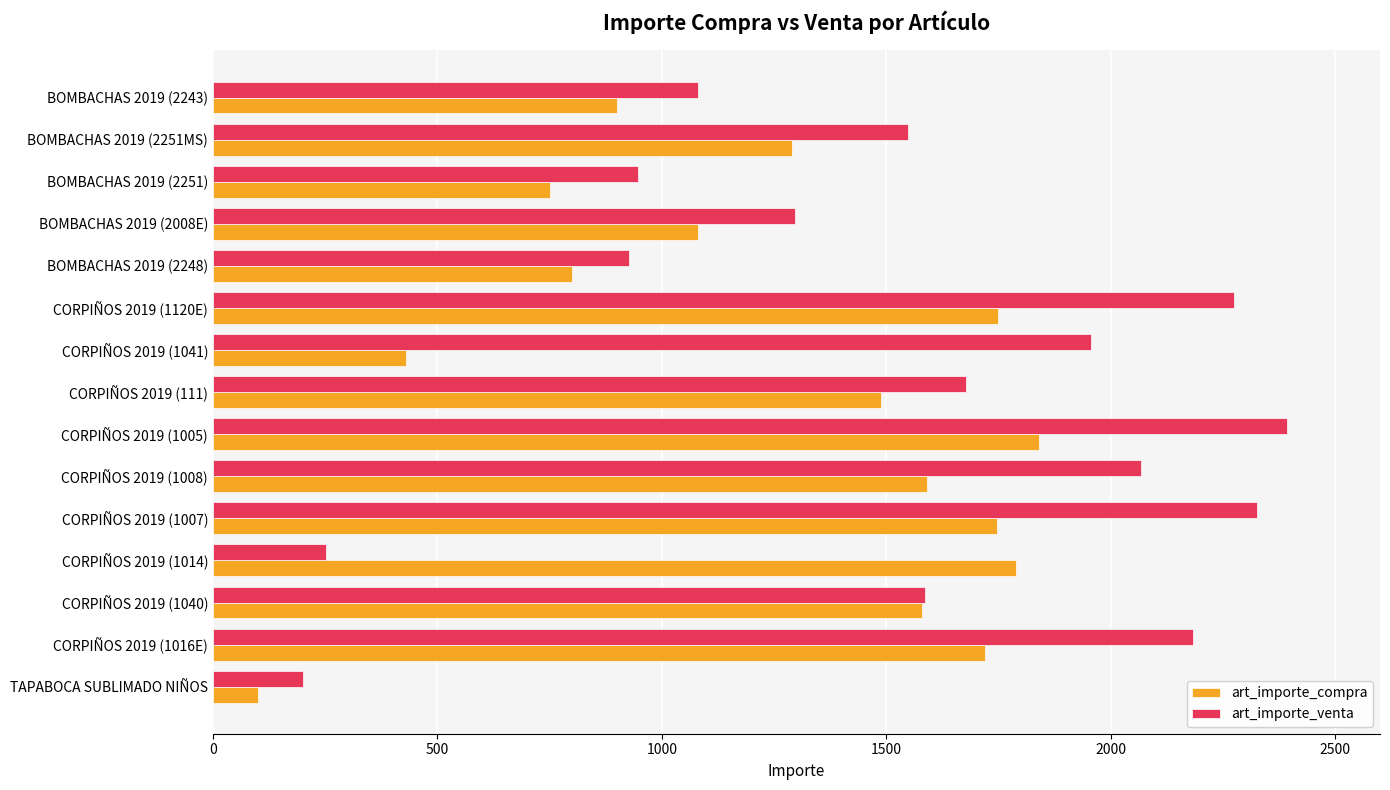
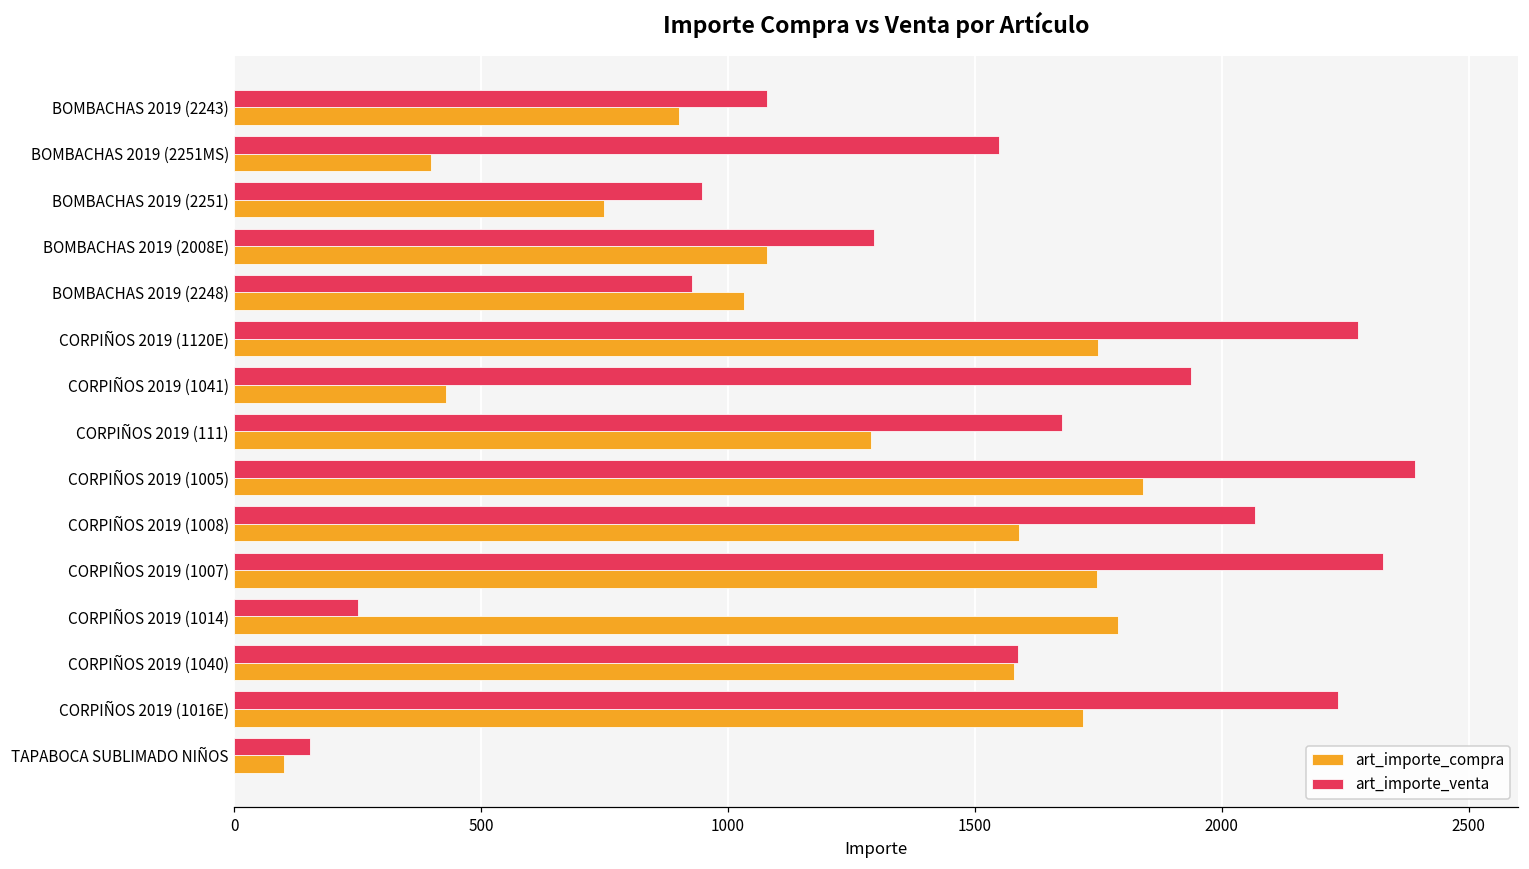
  {
    "art_importe_compra": {
      "BOMBACHAS 2019 (2243)": 900,
-     "BOMBACHAS 2019 (2251MS)": 1290,
+     "BOMBACHAS 2019 (2251MS)": 400,
      "BOMBACHAS 2019 (2251)": 750,
      "BOMBACHAS 2019 (2008E)": 1080,
-     "BOMBACHAS 2019 (2248)": 800,
+     "BOMBACHAS 2019 (2248)": 1030,
      "CORPIÑOS 2019 (1120E)": 1750,
      "CORPIÑOS 2019 (1041)": 430,
-     "CORPIÑOS 2019 (111)": 1490,
+     "CORPIÑOS 2019 (111)": 1290,
      "CORPIÑOS 2019 (1005)": 1840,
      "CORPIÑOS 2019 (1008)": 1590,
      "CORPIÑOS 2019 (1007)": 1750,
      "CORPIÑOS 2019 (1014)": 1790,
      "CORPIÑOS 2019 (1040)": 1580,
      "CORPIÑOS 2019 (1016E)": 1720,
      "TAPABOCA SUBLIMADO NIÑOS": 100
    },
    "art_importe_venta": {
      "BOMBACHAS 2019 (2243)": 1080,
      "BOMBACHAS 2019 (2251MS)": 1550,
      "BOMBACHAS 2019 (2251)": 950,
      "BOMBACHAS 2019 (2008E)": 1300,
      "BOMBACHAS 2019 (2248)": 930,
      "CORPIÑOS 2019 (1120E)": 2280,
-     "CORPIÑOS 2019 (1041)": 1960,
+     "CORPIÑOS 2019 (1041)": 1940,
      "CORPIÑOS 2019 (111)": 1680,
      "CORPIÑOS 2019 (1005)": 2390,
      "CORPIÑOS 2019 (1008)": 2070,
      "CORPIÑOS 2019 (1007)": 2330,
      "CORPIÑOS 2019 (1014)": 250,
      "CORPIÑOS 2019 (1040)": 1590,
-     "CORPIÑOS 2019 (1016E)": 2180,
-     "TAPABOCA SUBLIMADO NIÑOS": 200
+     "CORPIÑOS 2019 (1016E)": 2240,
+     "TAPABOCA SUBLIMADO NIÑOS": 150
    }
  }
